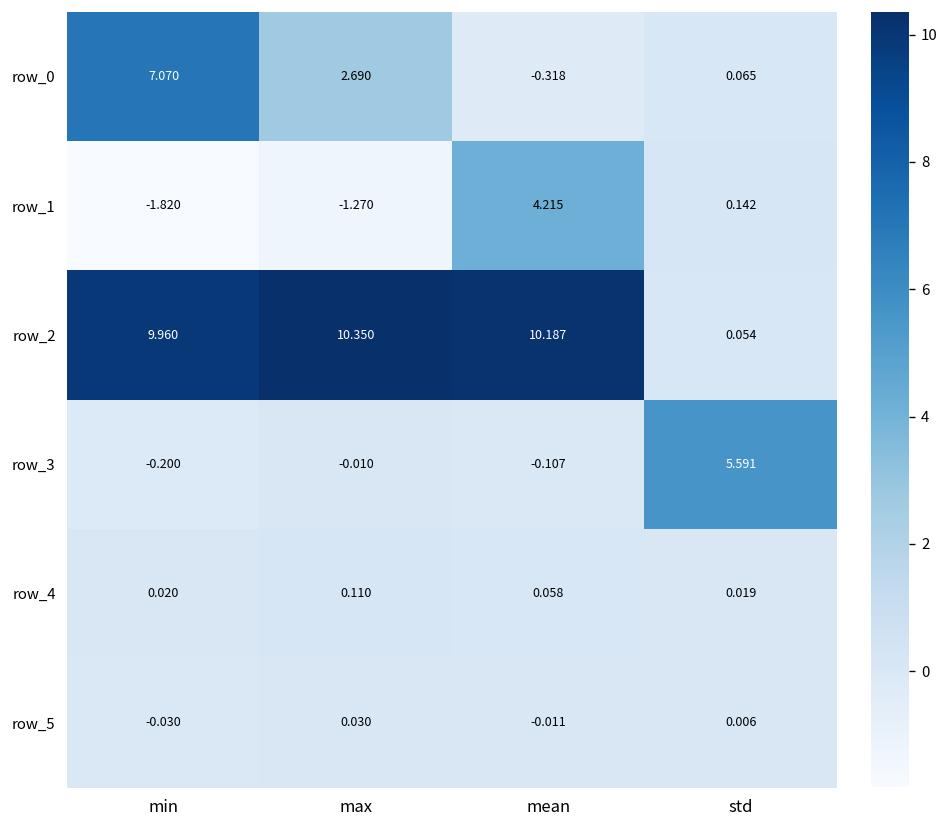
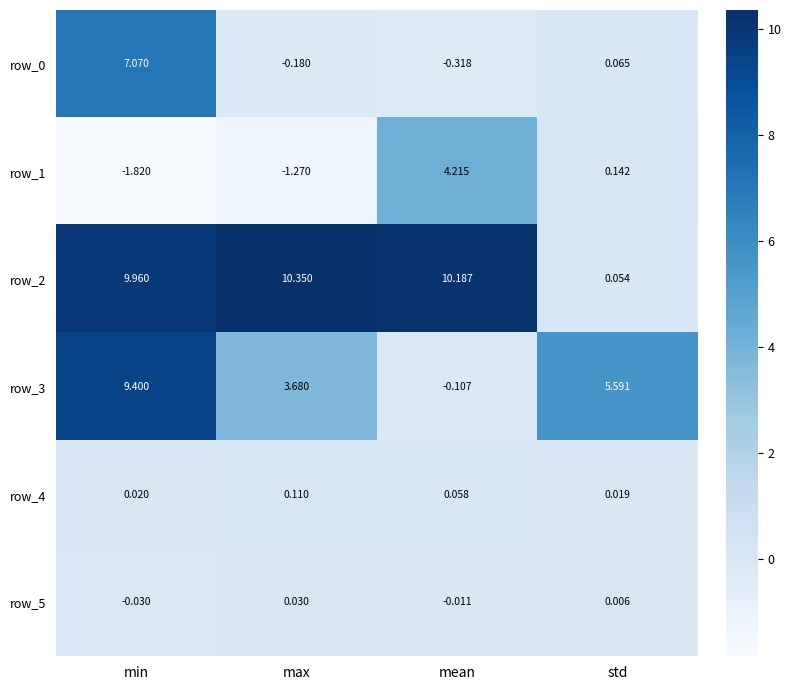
  {
    "row_0": {
      "min": 7.070,
-     "max": 2.690,
+     "max": -0.180,
      "mean": -0.318,
      "std": 0.065
    },
    "row_1": {
      "min": -1.820,
      "max": -1.270,
      "mean": 4.215,
      "std": 0.142
    },
    "row_2": {
      "min": 9.960,
      "max": 10.350,
      "mean": 10.187,
      "std": 0.054
    },
    "row_3": {
-     "min": -0.200,
-     "max": -0.010,
+     "min": 9.400,
+     "max": 3.680,
      "mean": -0.107,
      "std": 5.591
    },
    "row_4": {
      "min": 0.020,
      "max": 0.110,
      "mean": 0.058,
      "std": 0.019
    },
    "row_5": {
      "min": -0.030,
      "max": 0.030,
      "mean": -0.011,
      "std": 0.006
    }
  }
